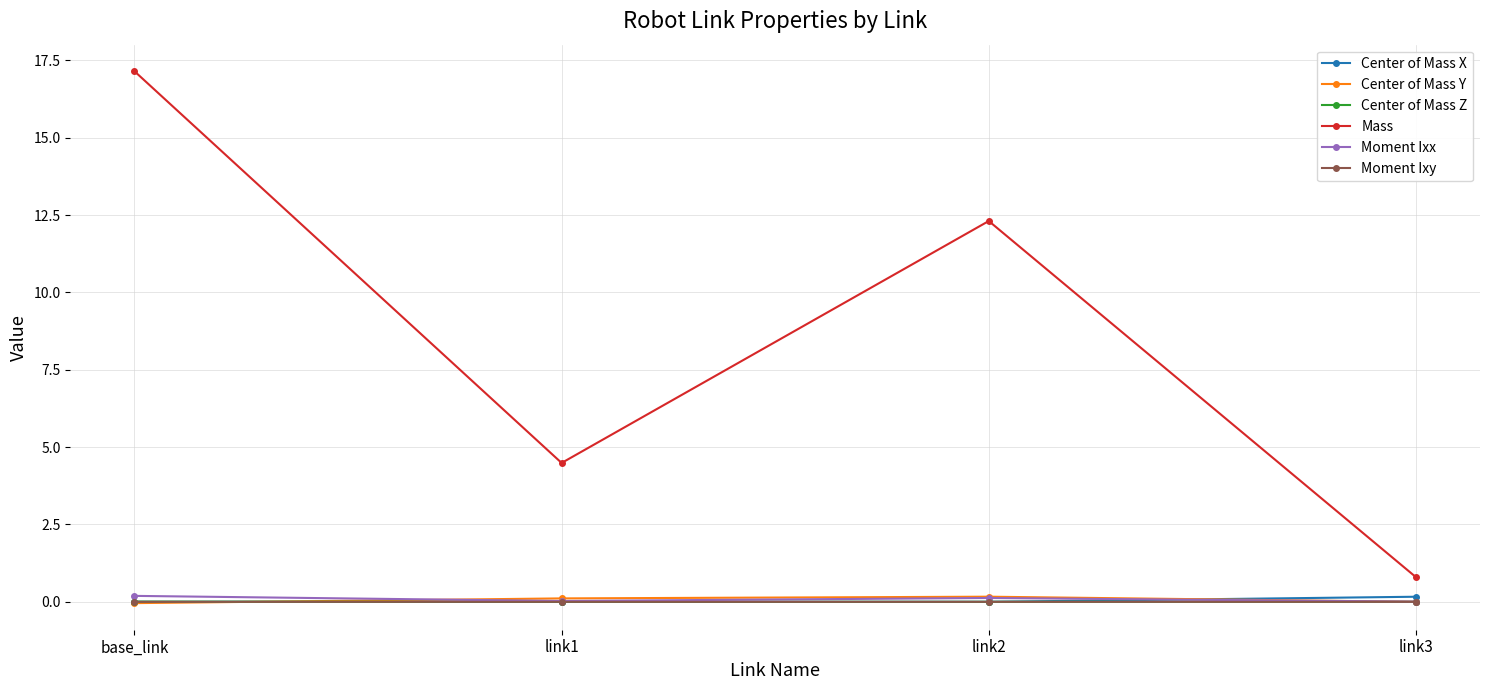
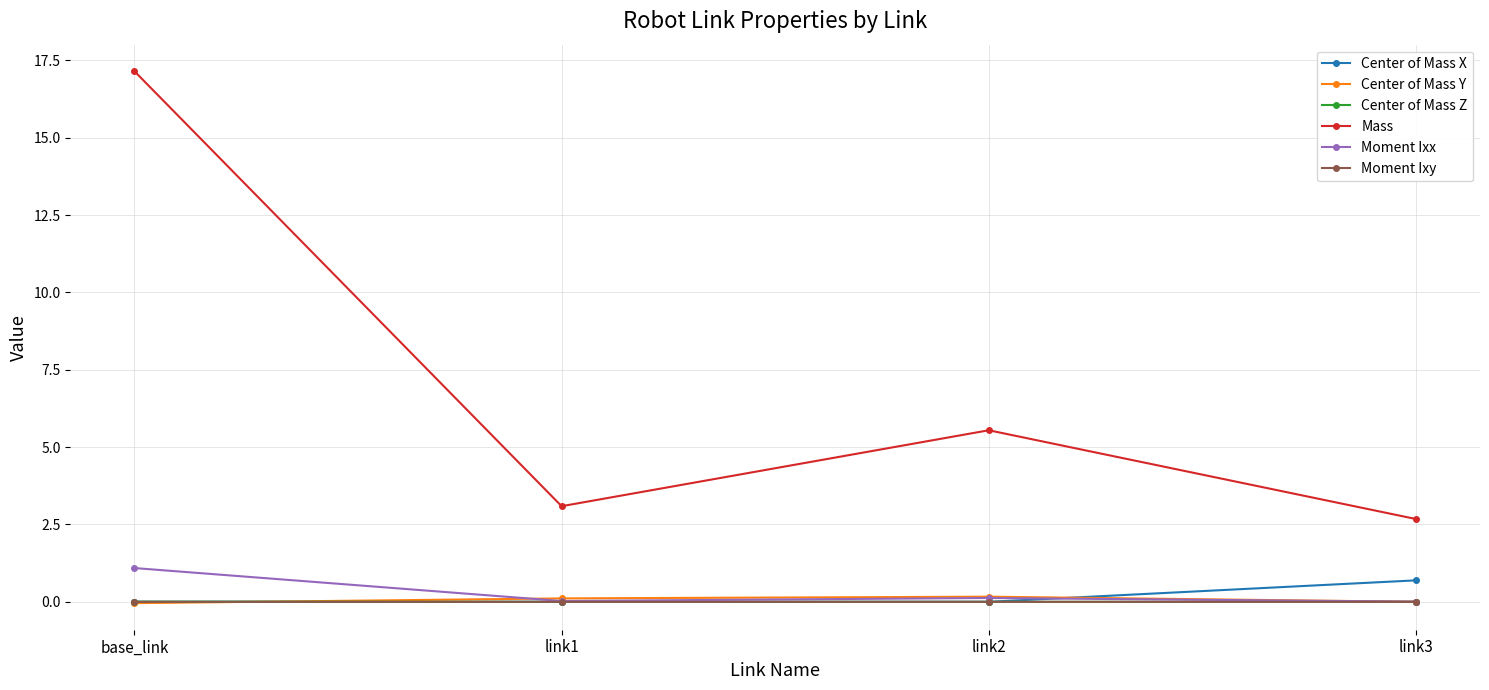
  {
    "Center of Mass X": {
-     "link3": 0.2
+     "link3": 0.7
    },
    "Center of Mass Y": {
      "link1": 0.1
    },
    "Mass": {
      "base_link": 17.1,
-     "link1": 4.5,
-     "link2": 12.3,
-     "link3": 0.8
+     "link1": 3.1,
+     "link2": 5.5,
+     "link3": 2.7
    },
    "Moment Ixx": {
-     "base_link": 0.2
+     "base_link": 1.1
    }
  }
